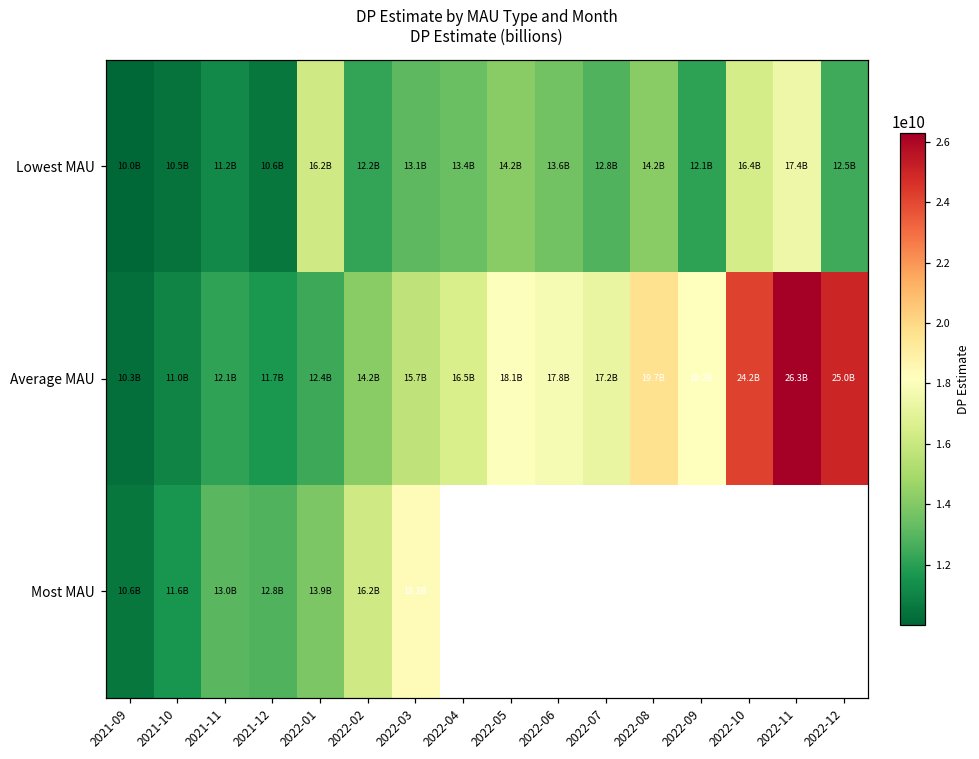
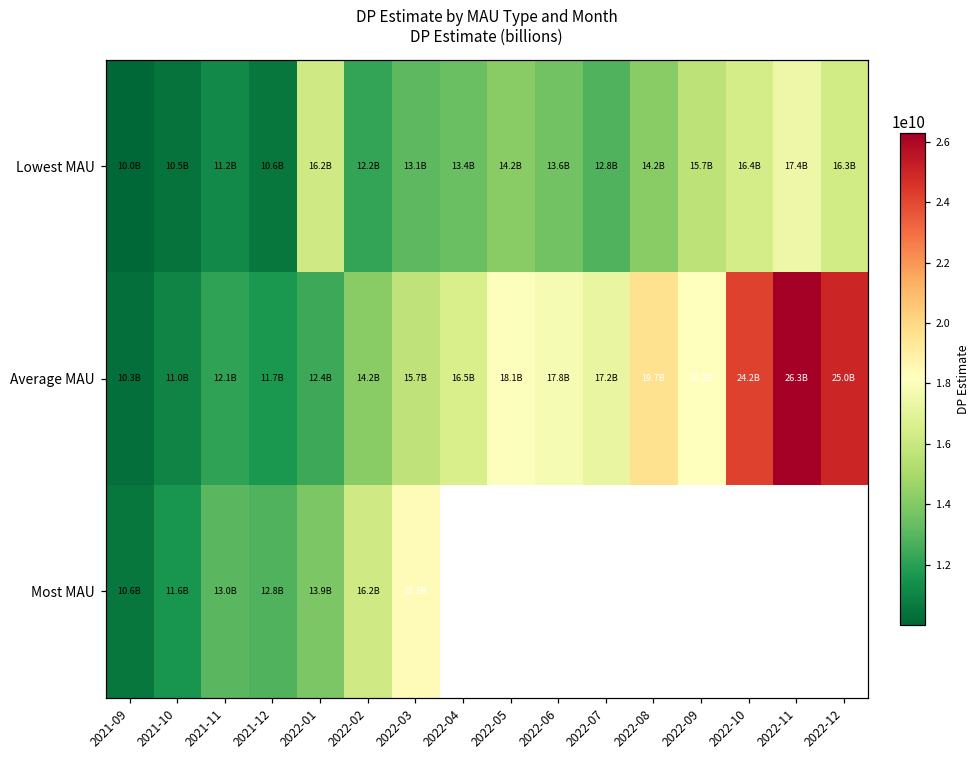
  {
    "Lowest MAU": {
      "2021-09": "10.0B",
      "2021-10": "10.5B",
      "2021-11": "11.2B",
      "2021-12": "10.6B",
      "2022-01": "16.2B",
      "2022-02": "12.2B",
      "2022-03": "13.1B",
      "2022-04": "13.4B",
      "2022-05": "14.2B",
      "2022-06": "13.6B",
      "2022-07": "12.8B",
      "2022-08": "14.2B",
-     "2022-09": "12.1B",
+     "2022-09": "15.7B",
      "2022-10": "16.4B",
      "2022-11": "17.4B",
-     "2022-12": "12.5B"
+     "2022-12": "16.3B"
    },
    "Average MAU": {
      "2021-09": "10.3B",
      "2021-10": "11.0B",
      "2021-11": "12.1B",
      "2021-12": "11.7B",
      "2022-01": "12.4B",
      "2022-02": "14.2B",
      "2022-03": "15.7B",
      "2022-04": "16.5B",
      "2022-05": "18.1B",
      "2022-06": "17.8B",
      "2022-07": "17.2B",
      "2022-08": "19.7B",
      "2022-09": "18.2B",
      "2022-10": "24.2B",
      "2022-11": "26.3B",
      "2022-12": "25.0B"
    },
    "Most MAU": {
      "2021-09": "10.6B",
      "2021-10": "11.6B",
      "2021-11": "13.0B",
      "2021-12": "12.8B",
      "2022-01": "13.9B",
      "2022-02": "16.2B",
      "2022-03": "18.3B"
    }
  }
